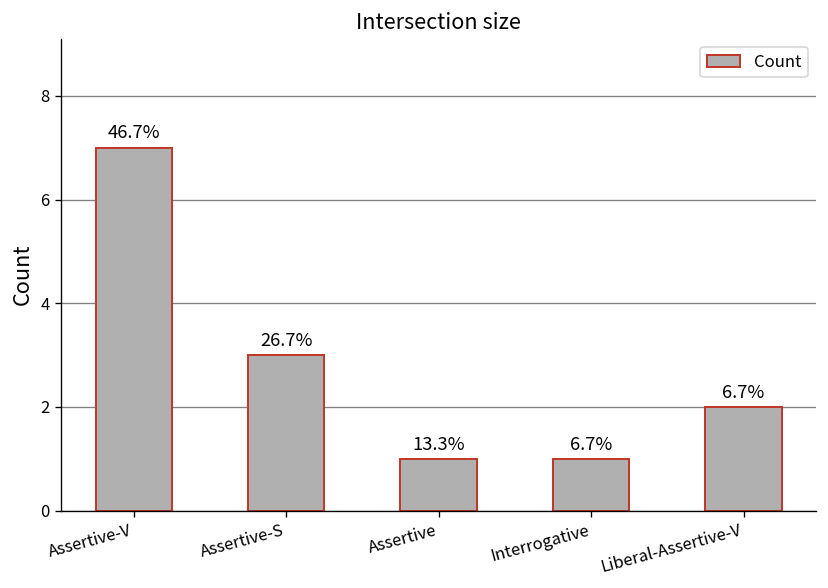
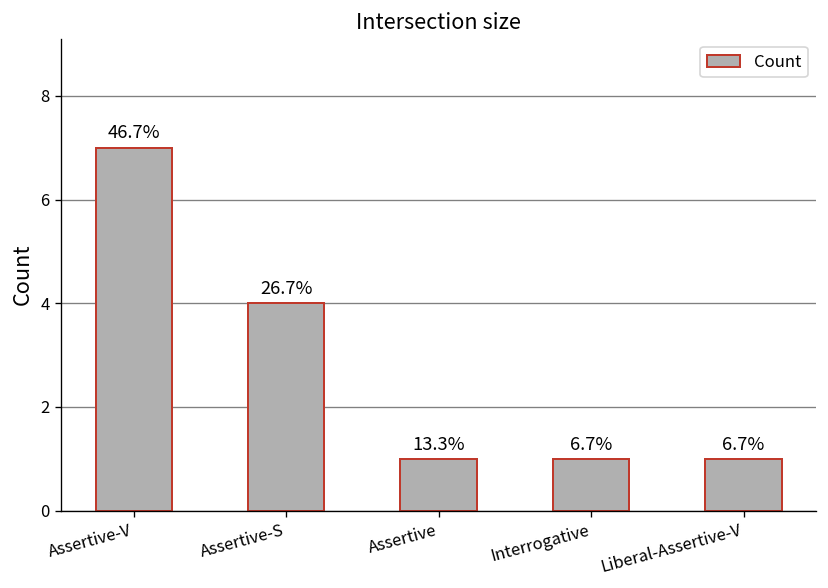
  {
-   "Assertive-S": 3,
-   "Liberal-Assertive-V": 2
+   "Assertive-S": 4,
+   "Liberal-Assertive-V": 1
  }
